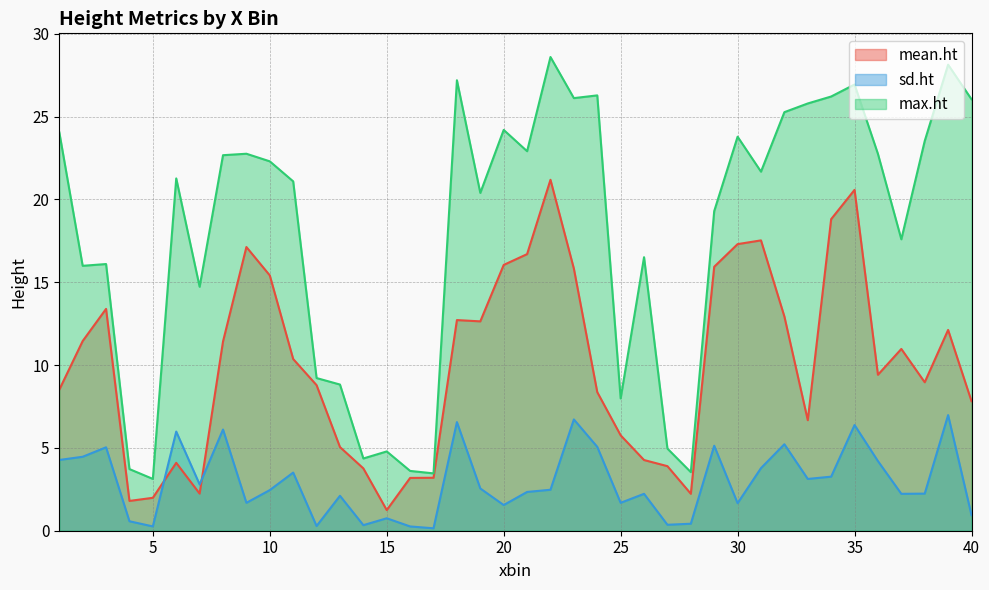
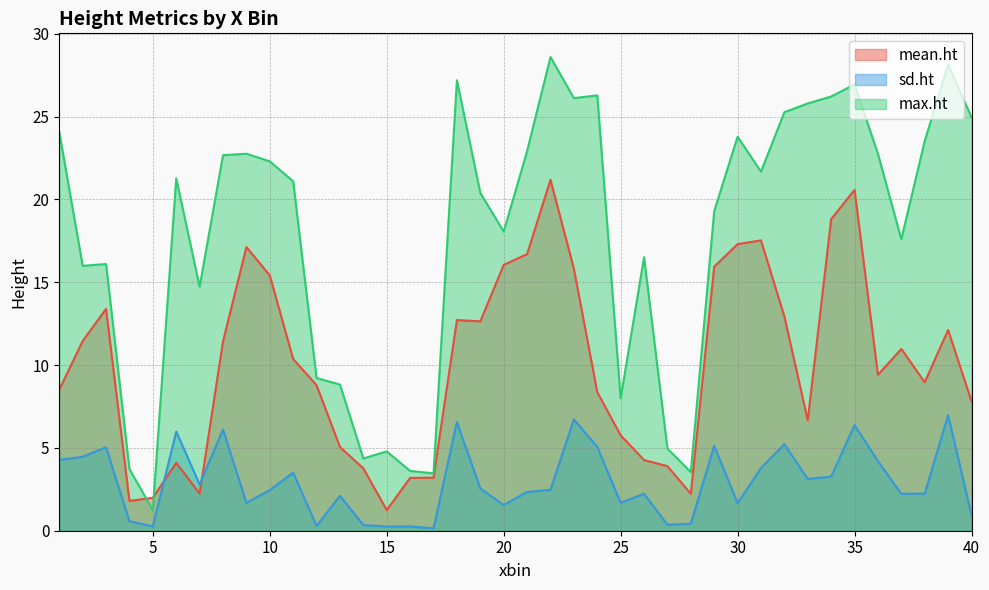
  {
    "mean.ht": {
      "5": 2.0,
      "10": 15.4,
      "15": 1.2,
      "20": 16.0,
      "25": 5.8,
      "30": 17.3,
      "35": 20.6,
      "40": 7.8
    },
    "sd.ht": {
      "5": 0.3,
      "10": 2.5,
-     "15": 0.8,
+     "15": 0.3,
      "20": 1.6,
      "25": 1.7,
      "30": 1.7,
      "35": 6.4,
      "40": 0.9
    },
    "max.ht": {
-     "5": 3.1,
+     "5": 1.2,
      "10": 22.3,
      "15": 4.8,
-     "20": 24.2,
+     "20": 18.1,
      "25": 8.0,
      "30": 23.8,
-     "40": 26.0
+     "40": 25.0
    }
  }
